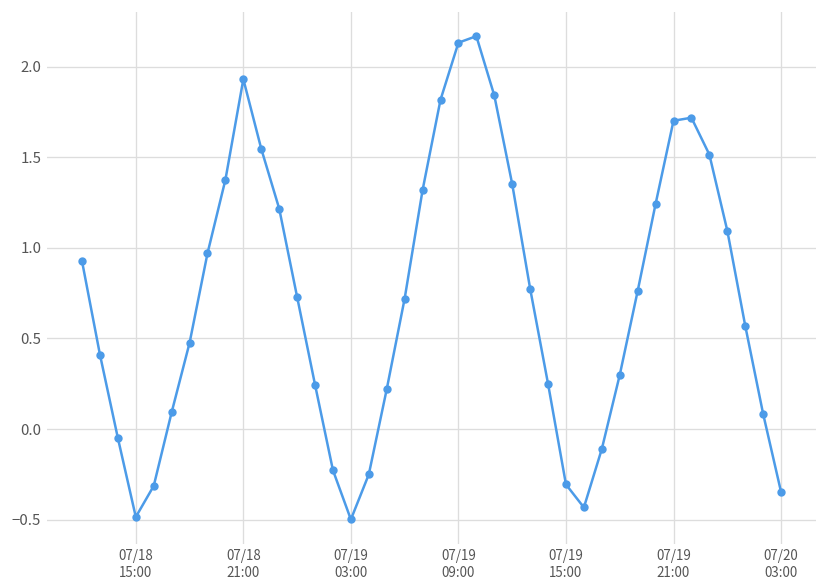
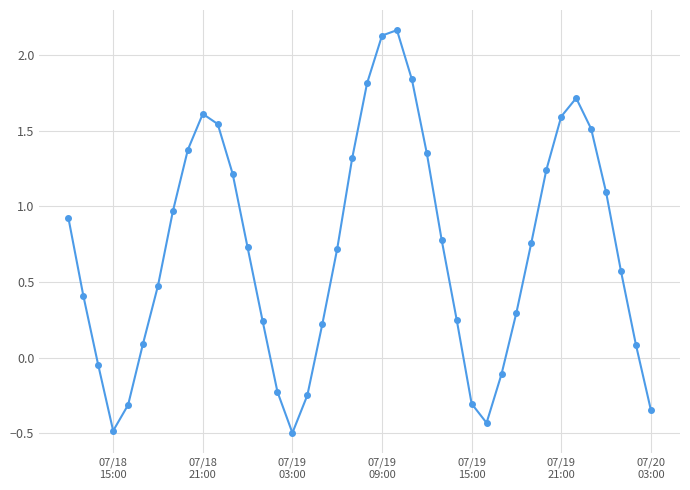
  {
    "07/18 15:00": -0.49,
-   "07/18 21:00": 1.93,
+   "07/18 21:00": 1.61,
    "07/19 03:00": -0.50,
    "07/19 09:00": 2.13,
    "07/19 15:00": -0.31,
-   "07/19 21:00": 1.70,
+   "07/19 21:00": 1.60,
    "07/20 03:00": -0.35
  }
